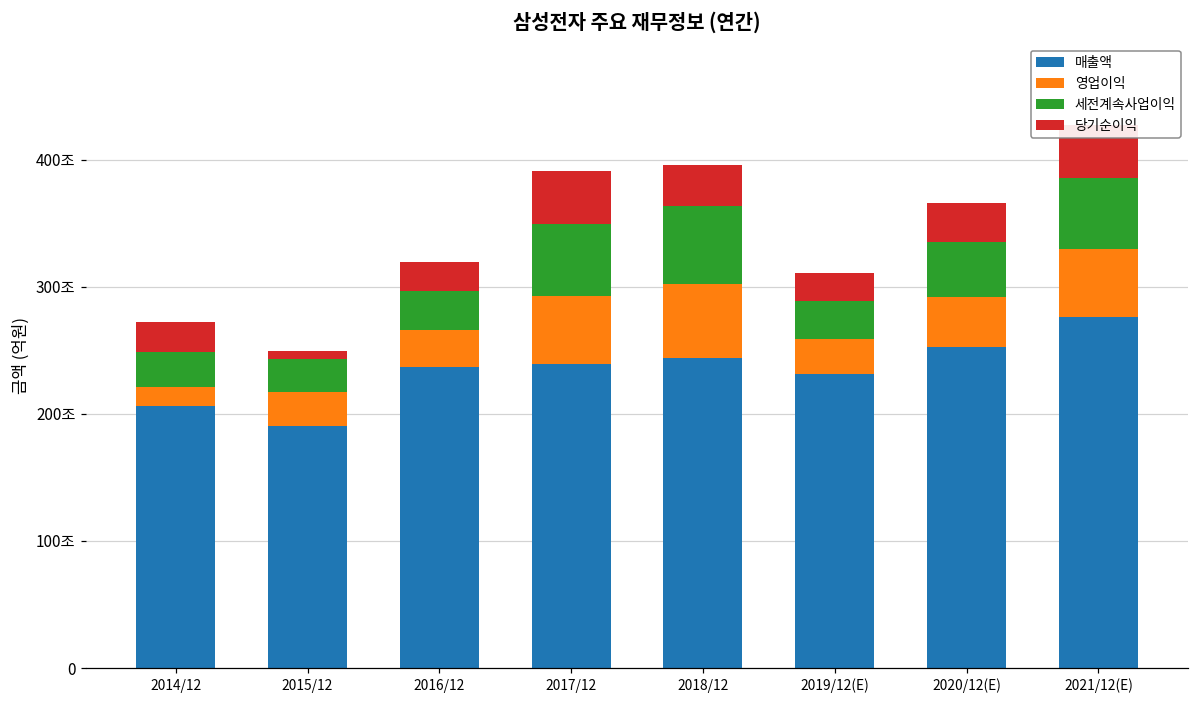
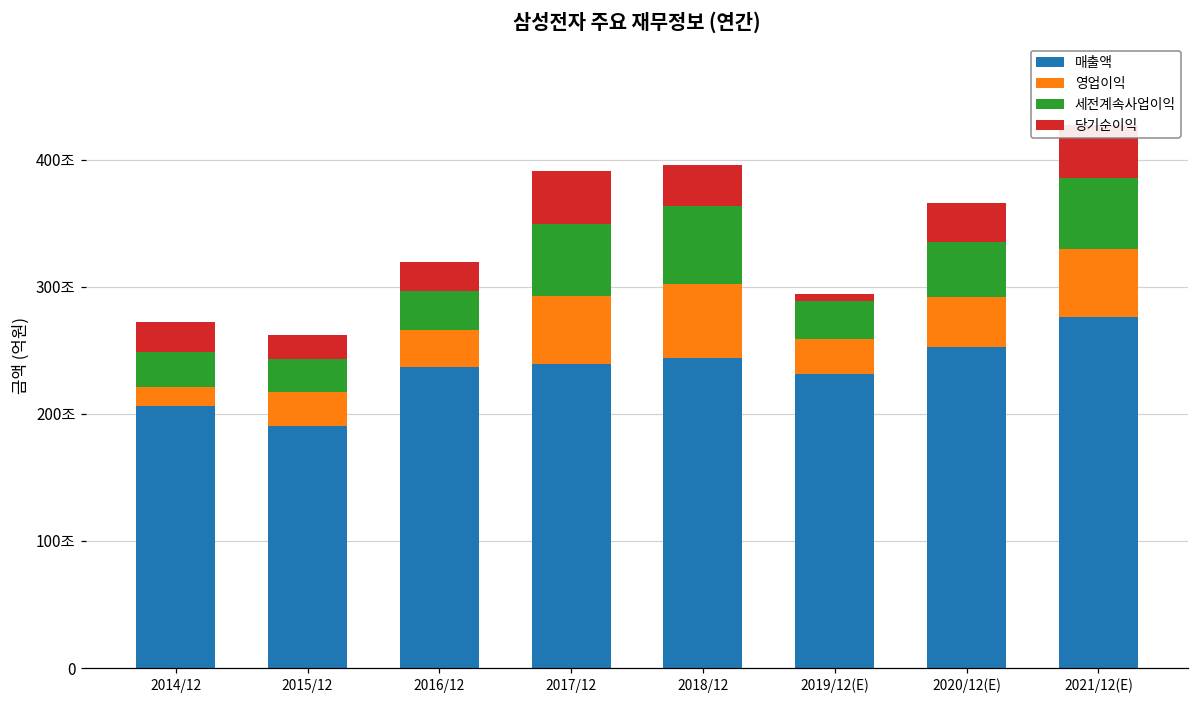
  {
    "매출액": {
      "2014/12": "206조",
      "2015/12": "191조",
      "2016/12": "237조",
      "2017/12": "240조",
      "2018/12": "244조",
      "2019/12(E)": "231조",
      "2020/12(E)": "253조",
      "2021/12(E)": "277조"
    },
    "영업이익": {
      "2014/12": "15조",
      "2015/12": "26조",
      "2016/12": "29조",
      "2017/12": "54조",
      "2018/12": "59조",
      "2019/12(E)": "27조",
      "2020/12(E)": "40조",
      "2021/12(E)": "53조"
    },
    "세전계속사업이익": {
      "2014/12": "28조",
      "2015/12": "26조",
      "2016/12": "31조",
      "2017/12": "56조",
      "2018/12": "61조",
      "2019/12(E)": "30조",
      "2020/12(E)": "43조",
      "2021/12(E)": "57조"
    },
    "당기순이익": {
      "2014/12": "23조",
-     "2015/12": "6조",
+     "2015/12": "19조",
      "2016/12": "23조",
      "2017/12": "42조",
      "2018/12": "32조",
-     "2019/12(E)": "22조",
+     "2019/12(E)": "6조",
      "2020/12(E)": "31조"
    }
  }
